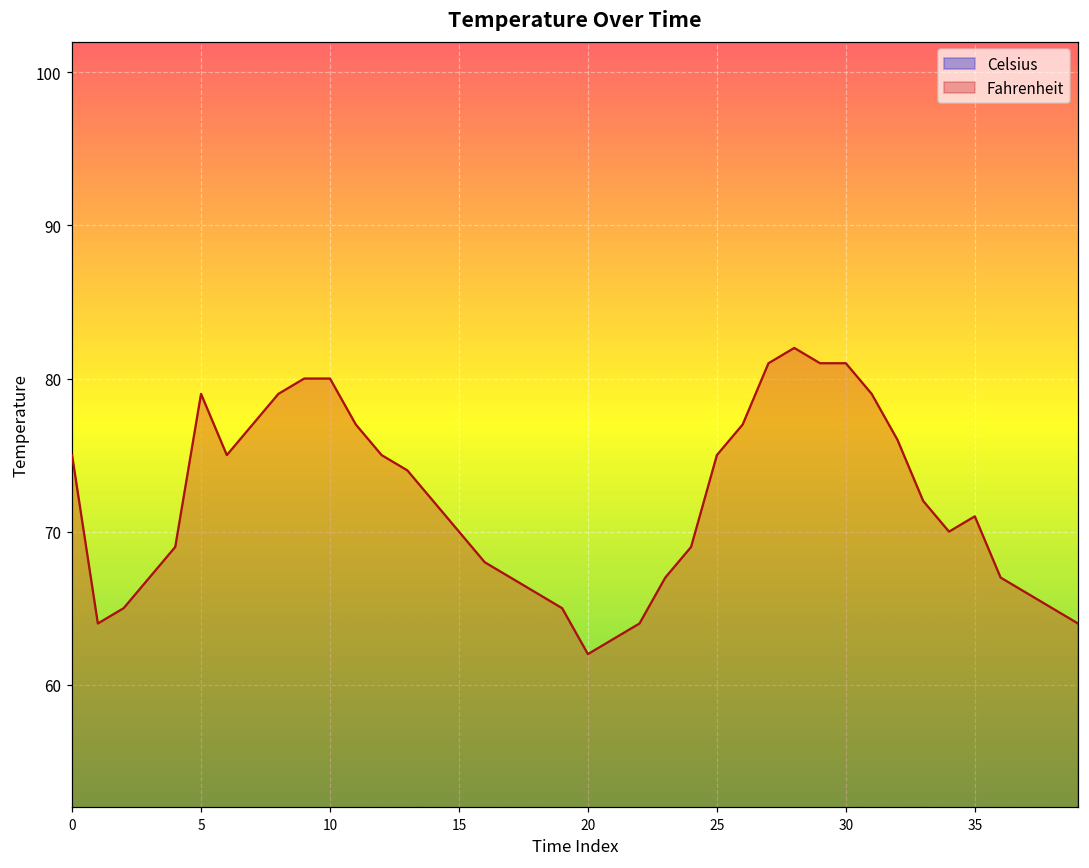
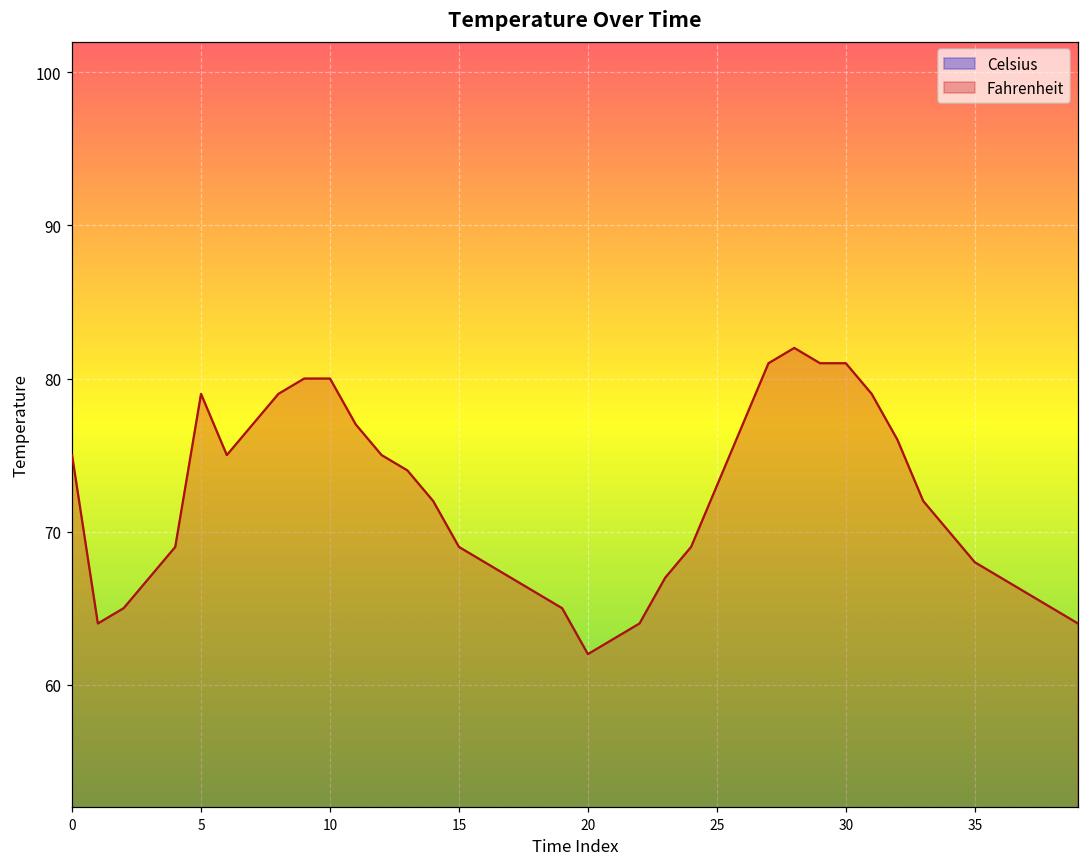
  {
    "Fahrenheit": {
      "0": 75,
      "5": 79,
      "10": 80,
-     "15": 70,
+     "15": 69,
      "20": 62,
-     "25": 75,
+     "25": 73,
      "30": 81,
-     "35": 71
+     "35": 68
    }
  }
